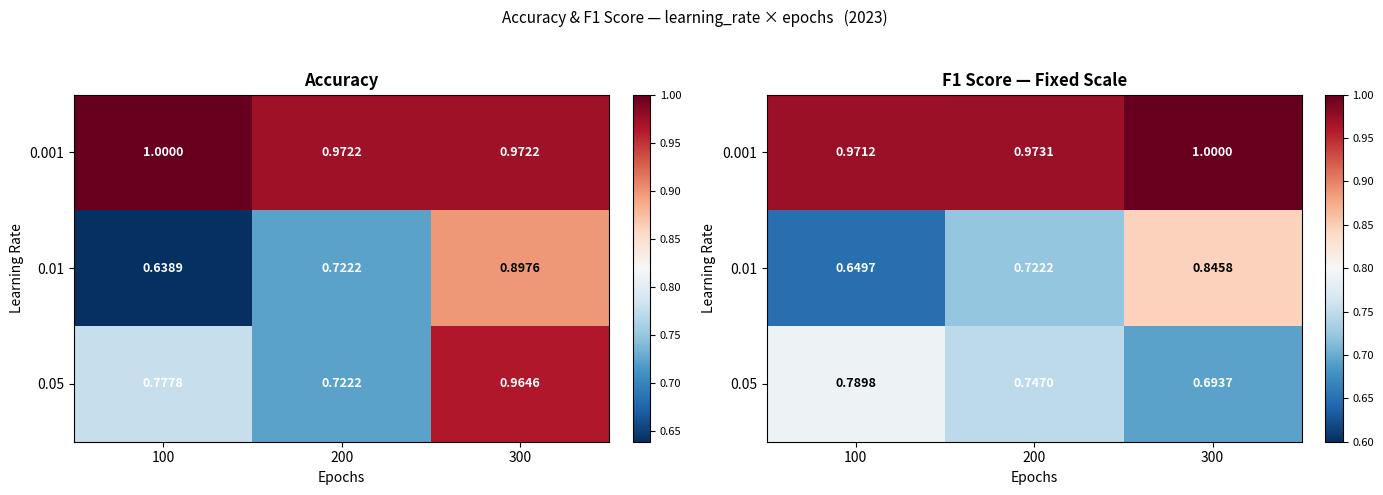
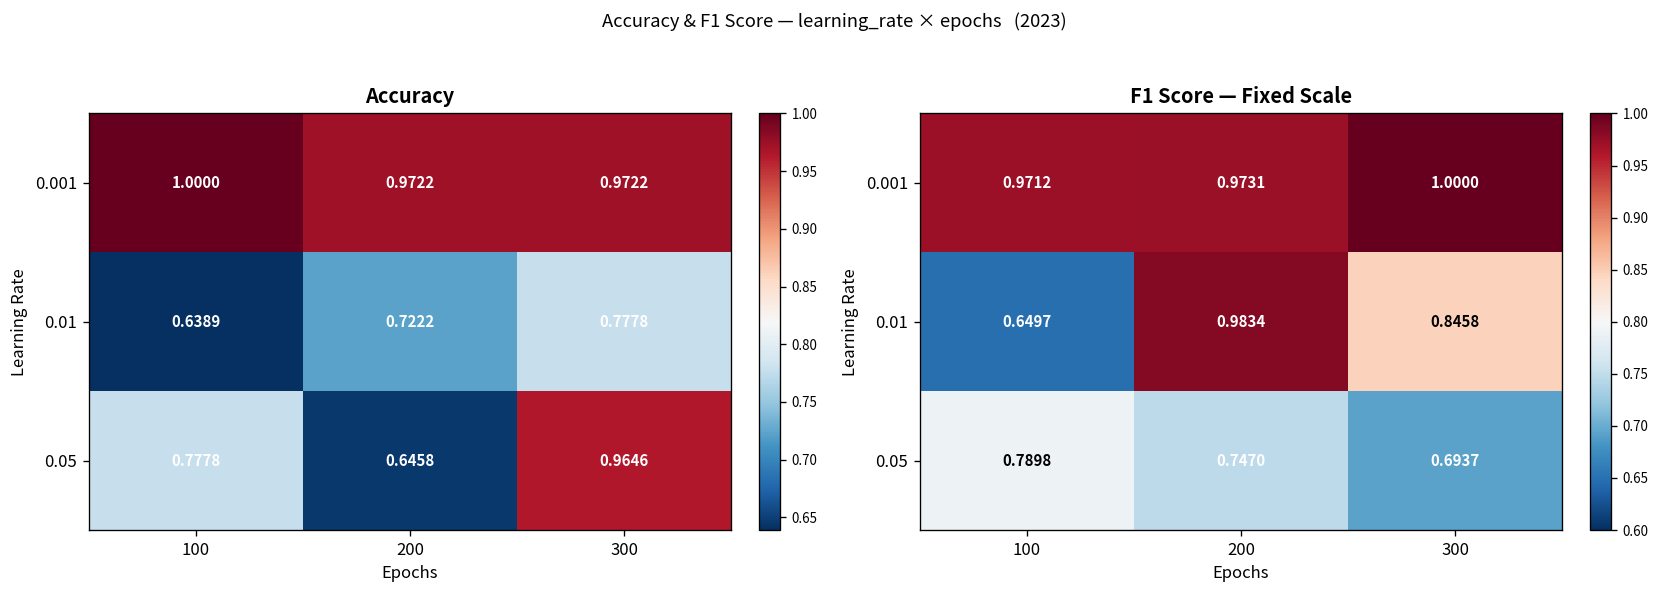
  {
    "Accuracy": {
      "0.001": {
        "100": 1.0000,
        "200": 0.9722,
        "300": 0.9722
      },
      "0.01": {
        "100": 0.6389,
        "200": 0.7222,
-       "300": 0.8976
+       "300": 0.7778
      },
      "0.05": {
        "100": 0.7778,
-       "200": 0.7222,
+       "200": 0.6458,
        "300": 0.9646
      }
    },
    "F1 Score — Fixed Scale": {
      "0.001": {
        "100": 0.9712,
        "200": 0.9731,
        "300": 1.0000
      },
      "0.01": {
        "100": 0.6497,
-       "200": 0.7222,
+       "200": 0.9834,
        "300": 0.8458
      },
      "0.05": {
        "100": 0.7898,
        "200": 0.7470,
        "300": 0.6937
      }
    }
  }
